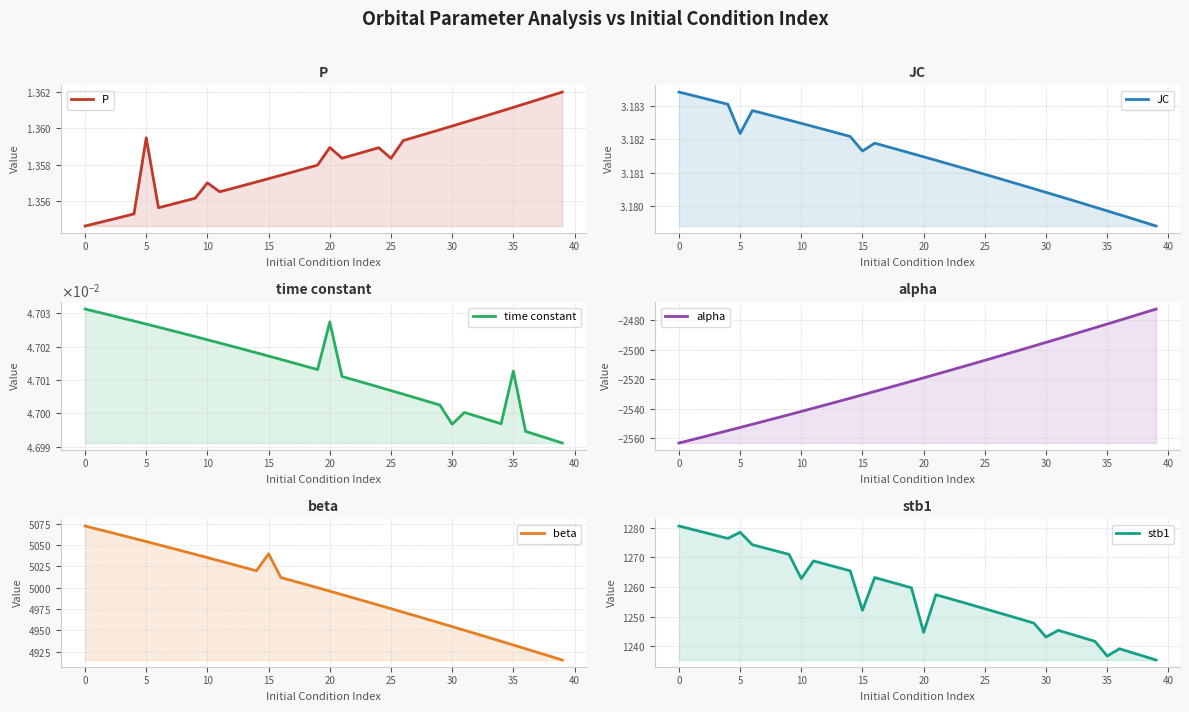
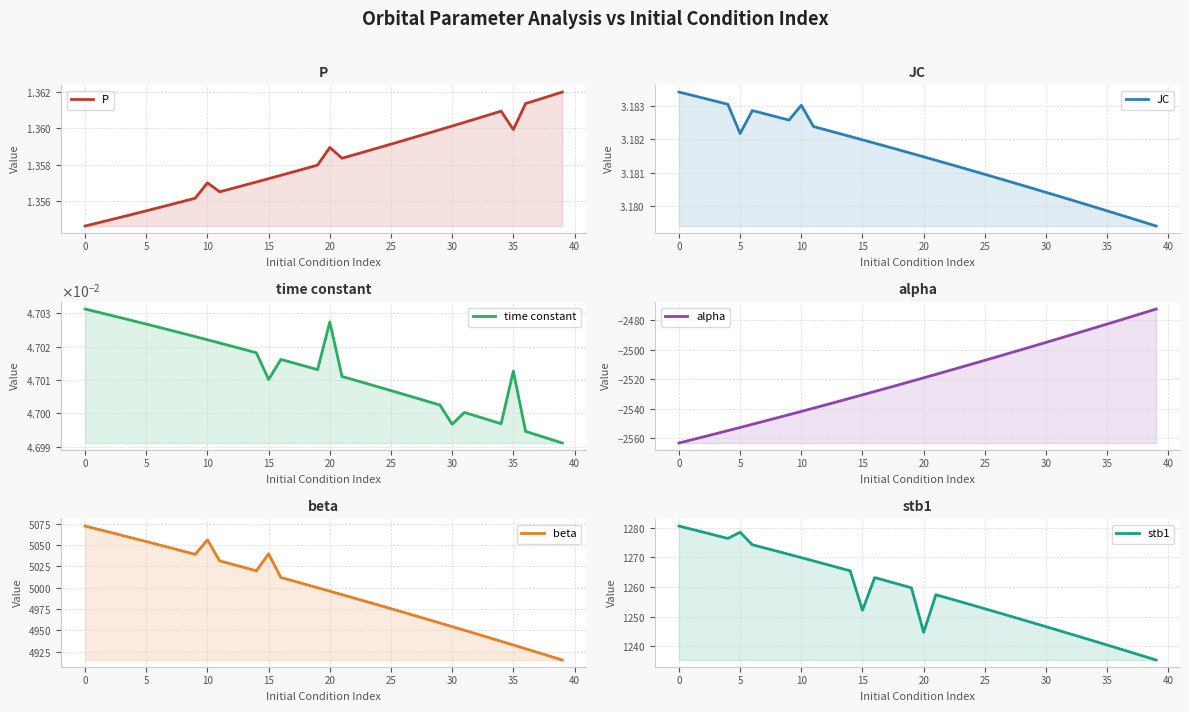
  {
    "P": {
      "0": 1.3546,
-     "5": 1.3595,
+     "5": 1.3554,
      "10": 1.3570,
      "15": 1.3572,
      "20": 1.3589,
-     "25": 1.3583,
+     "25": 1.3591,
      "30": 1.3601,
-     "35": 1.3612
+     "35": 1.3599
    },
    "JC": {
      "0": 3.1834,
      "5": 3.1822,
-     "10": 3.1825,
-     "15": 3.1816,
+     "10": 3.1830,
+     "15": 3.1820,
      "20": 3.1815,
      "25": 3.1809,
      "30": 3.1804,
      "35": 3.1798
    },
    "time constant": {
      "0": 0.047031,
      "5": 0.047027,
      "10": 0.047022,
-     "15": 0.047017,
+     "15": 0.047010,
      "20": 0.047027,
      "25": 0.047007,
      "30": 0.046997,
      "35": 0.047013
    },
    "alpha": {
      "0": -2563,
      "5": -2553,
      "10": -2542,
      "15": -2531,
      "20": -2519,
      "25": -2507,
      "30": -2495,
      "35": -2483
    },
    "beta": {
      "0": 5070,
      "5": 5050,
-     "10": 5040,
+     "10": 5060,
      "15": 5040,
      "20": 5000,
      "25": 4980,
      "30": 4950,
      "35": 4930
    },
    "stb1": {
      "0": 1281,
      "5": 1279,
-     "10": 1263,
+     "10": 1270,
      "15": 1252,
      "20": 1245,
      "25": 1253,
-     "30": 1243,
-     "35": 1237
+     "30": 1247,
+     "35": 1240
    }
  }
